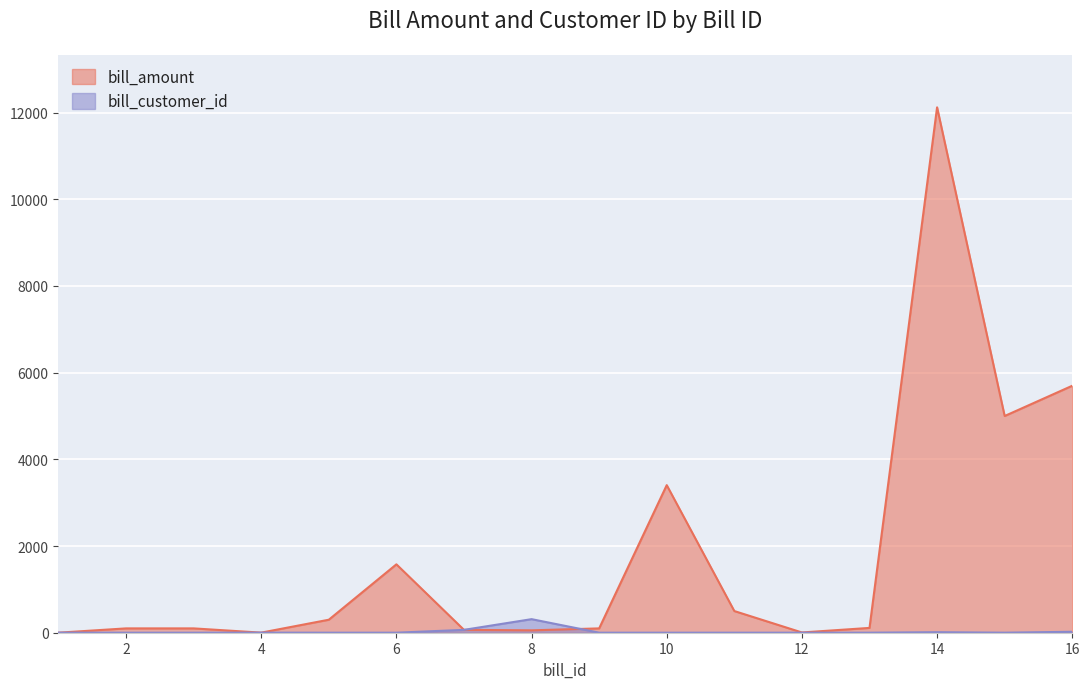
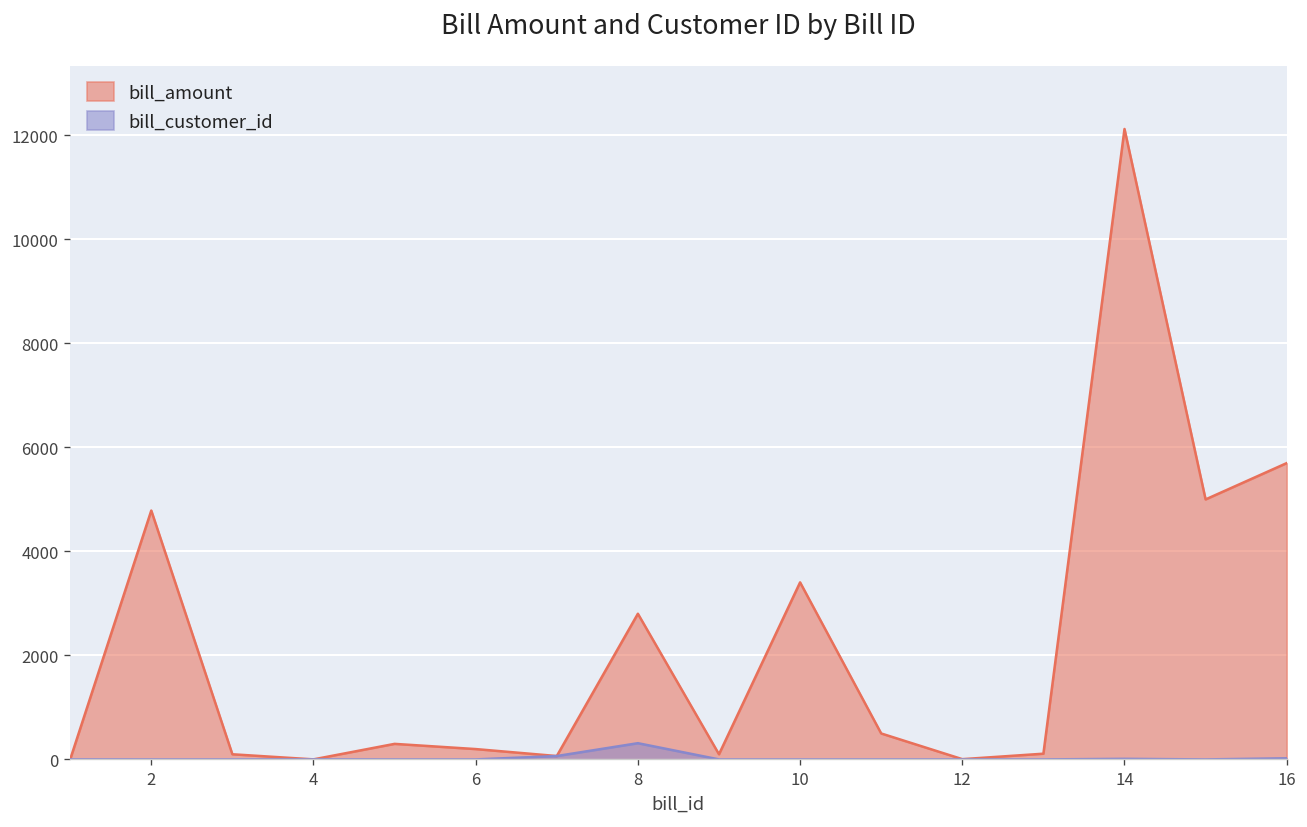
  {
    "bill_amount": {
-     "2": 100,
-     "6": 1600,
-     "8": 100,
+     "2": 4800,
+     "6": 200,
+     "8": 2800,
      "10": 3400,
      "14": 12100,
      "16": 5700
    },
    "bill_customer_id": {
      "2": 0,
      "6": 0,
      "8": 300,
      "10": 0,
      "14": 0,
      "16": 0
    }
  }
